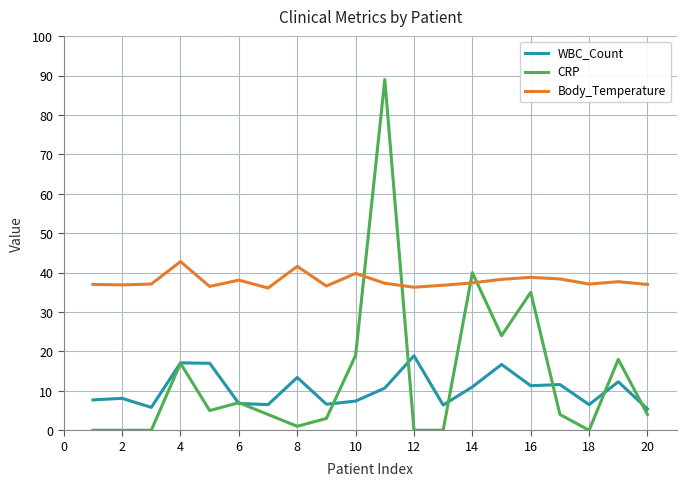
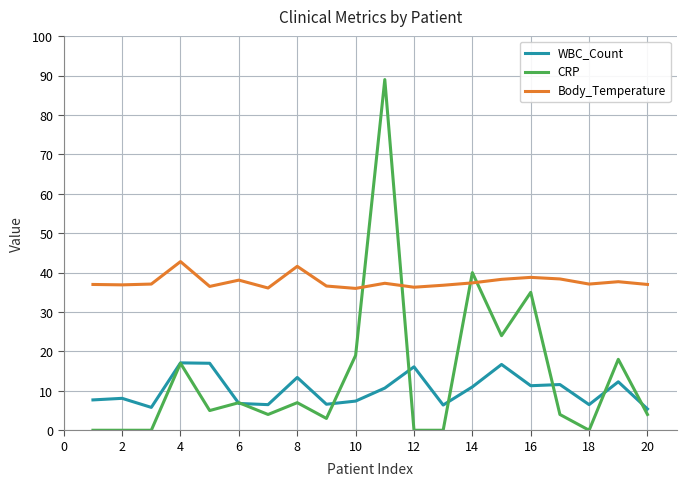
  {
    "WBC_Count": {
      "2": 8,
      "8": 13,
      "10": 7,
-     "12": 19,
+     "12": 16,
      "14": 11,
      "16": 11,
      "18": 7,
      "20": 5
    },
    "CRP": {
      "2": 0,
-     "8": 1,
+     "8": 7,
      "10": 19,
      "12": 0,
      "14": 40,
      "16": 35,
      "18": 0,
      "20": 4
    },
    "Body_Temperature": {
      "2": 37,
      "4": 43,
      "6": 38,
      "8": 42,
-     "10": 40,
+     "10": 36,
      "12": 36,
      "14": 37,
      "16": 39,
      "18": 37,
      "20": 37
    }
  }
